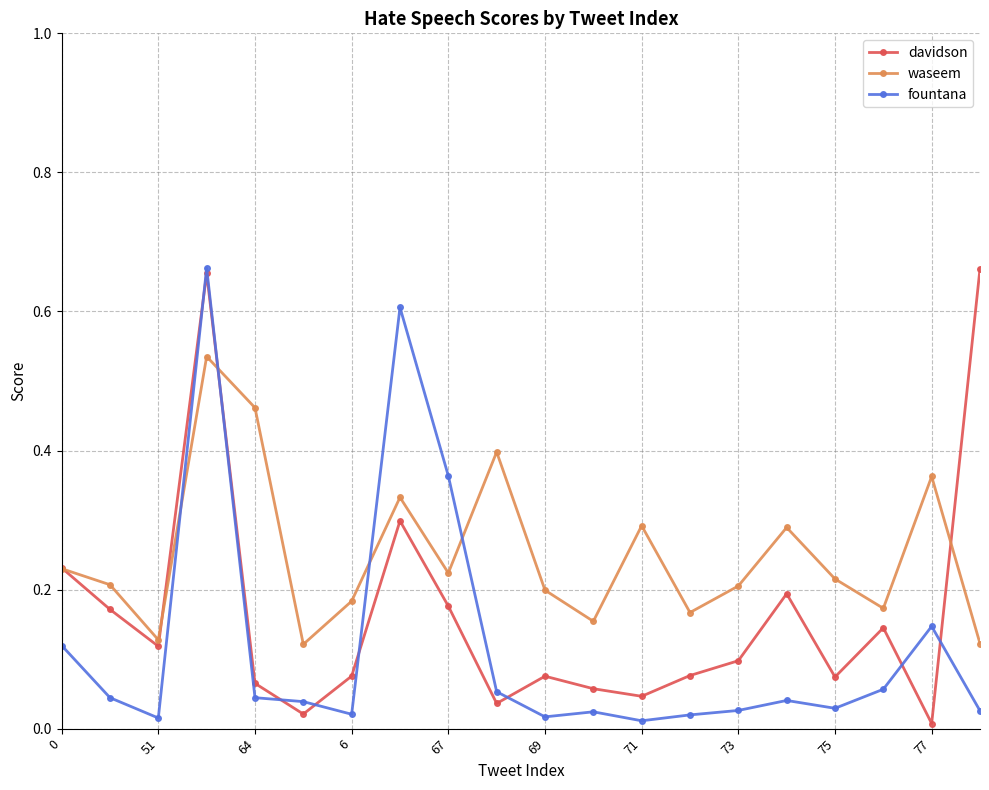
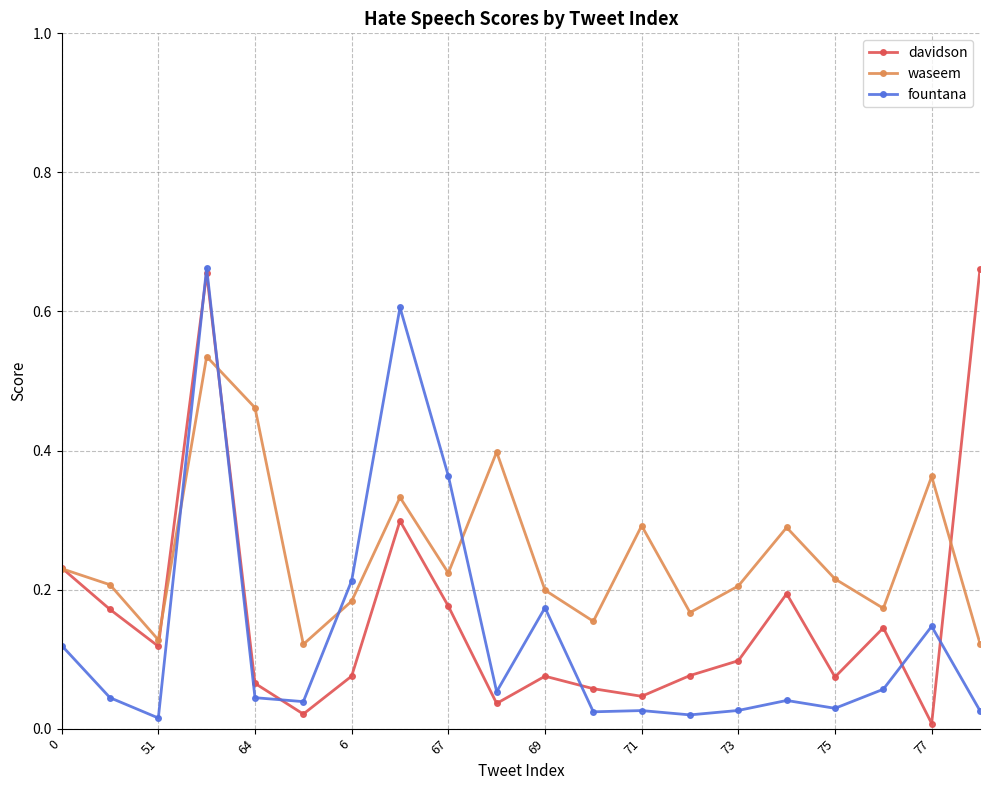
  {
    "fountana": {
      "0": 0.12,
      "51": 0.02,
      "64": 0.04,
-     "6": 0.02,
+     "6": 0.21,
      "67": 0.36,
-     "69": 0.02,
-     "71": 0.01,
+     "69": 0.17,
+     "71": 0.03,
      "73": 0.03,
      "75": 0.03,
      "77": 0.15
    }
  }
